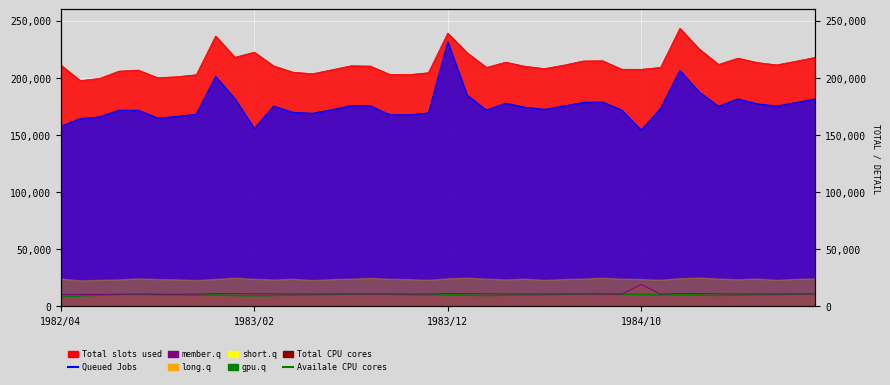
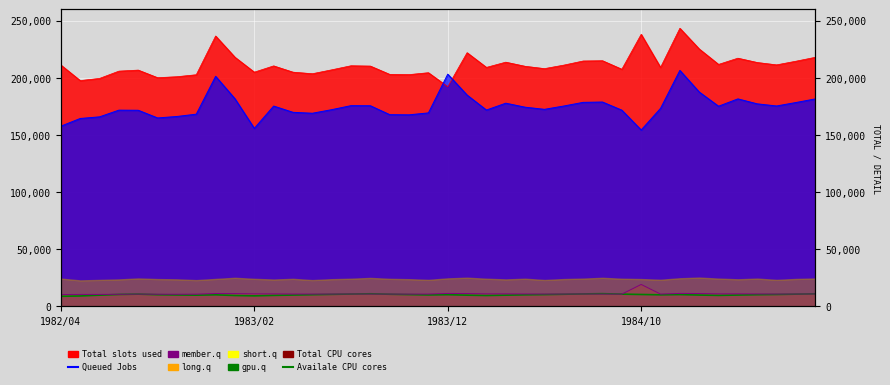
  {
    "Total slots used": {
      "1982/04": "211,000",
-     "1983/02": "223,000",
-     "1983/12": "239,000",
-     "1984/10": "208,000"
+     "1983/02": "205,000",
+     "1983/12": "192,000",
+     "1984/10": "238,000"
    },
    "Queued Jobs": {
      "1982/04": "158,000",
      "1983/02": "156,000",
-     "1983/12": "232,000",
+     "1983/12": "203,000",
      "1984/10": "154,000"
    },
    "Availale CPU cores": {
      "1984/10": "10,000"
    },
    "member.q": {
      "1984/10": "19,000"
    }
  }
